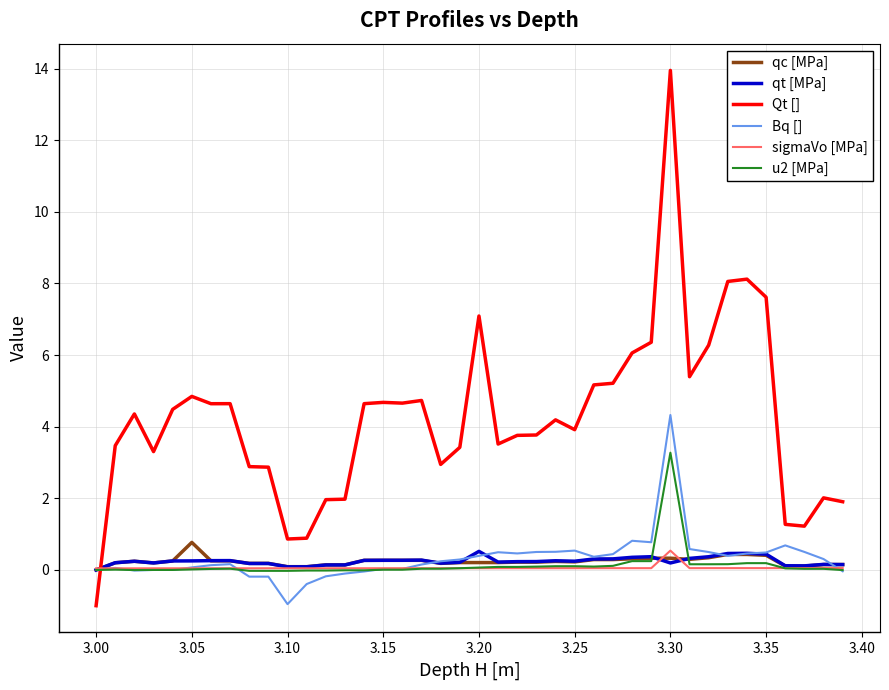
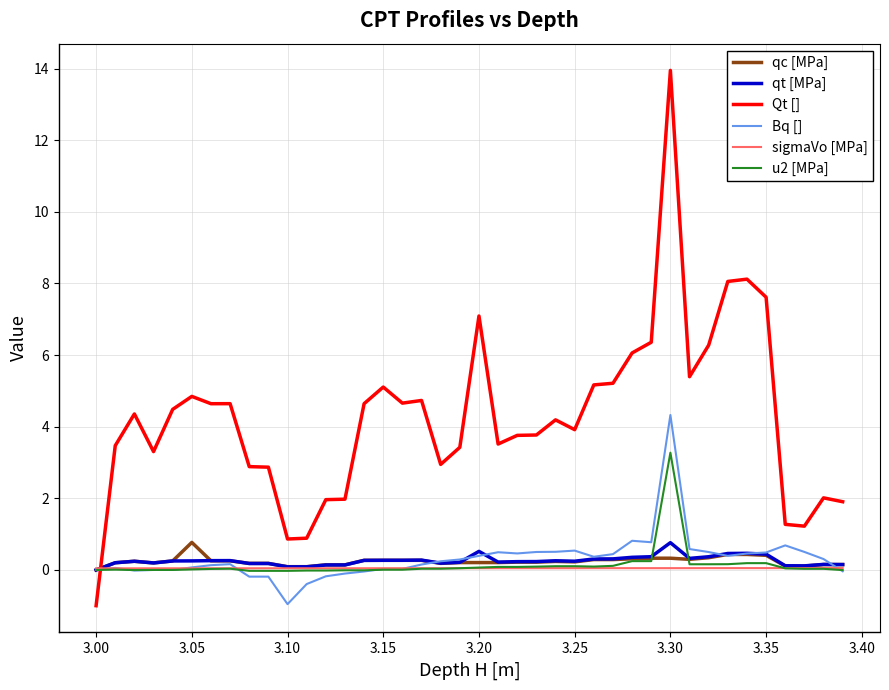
  {
    "qc [MPa]": {
      "3.05": 0.8,
      "3.20": 0.2,
      "3.30": 0.3
    },
    "qt [MPa]": {
      "3.05": 0.3,
      "3.20": 0.5,
-     "3.30": 0.2
+     "3.30": 0.8
    },
    "Qt []": {
      "3.00": -1.0,
      "3.05": 4.8,
      "3.10": 0.9,
-     "3.15": 4.7,
+     "3.15": 5.1,
      "3.20": 7.1,
      "3.25": 3.9,
      "3.30": 13.9,
      "3.35": 7.6
    },
    "Bq []": {
      "3.10": -1.0,
      "3.20": 0.4,
      "3.25": 0.5,
      "3.30": 4.3
    },
    "sigmaVo [MPa]": {
-     "3.30": 0.5,
+     "3.30": 0.1,
      "3.35": 0.1
    },
    "u2 [MPa]": {
      "3.30": 3.3,
      "3.35": 0.2
    }
  }
